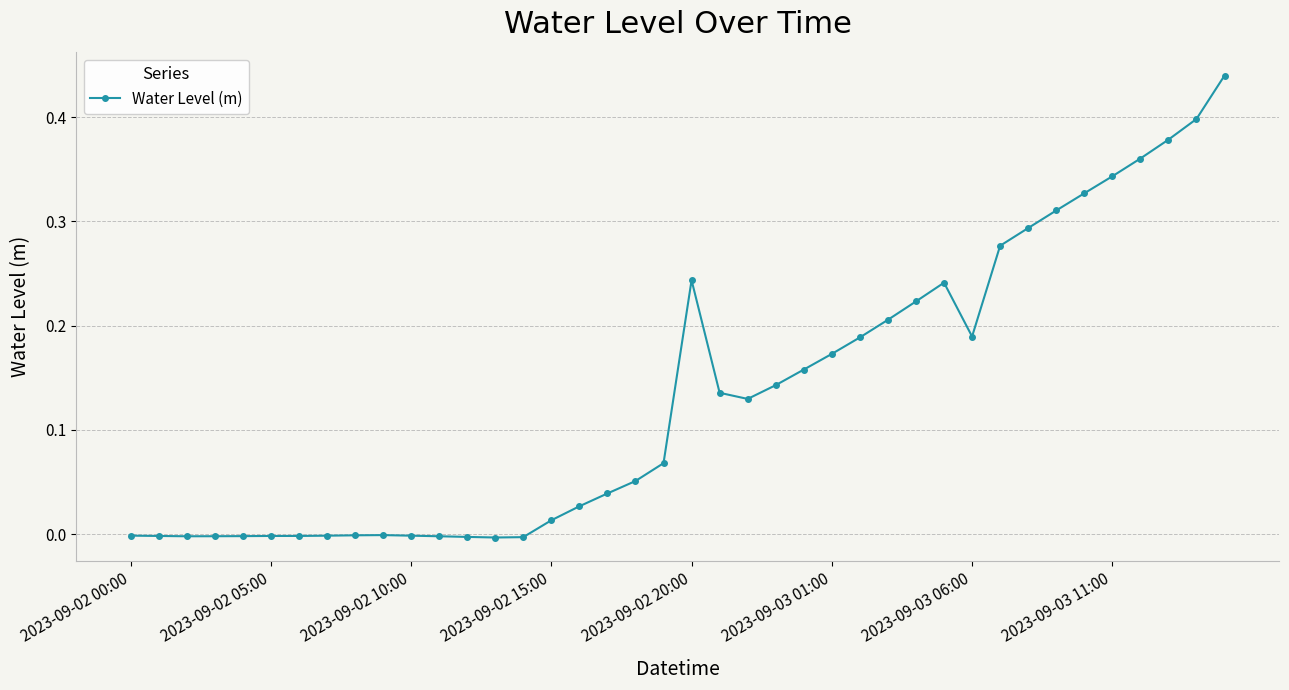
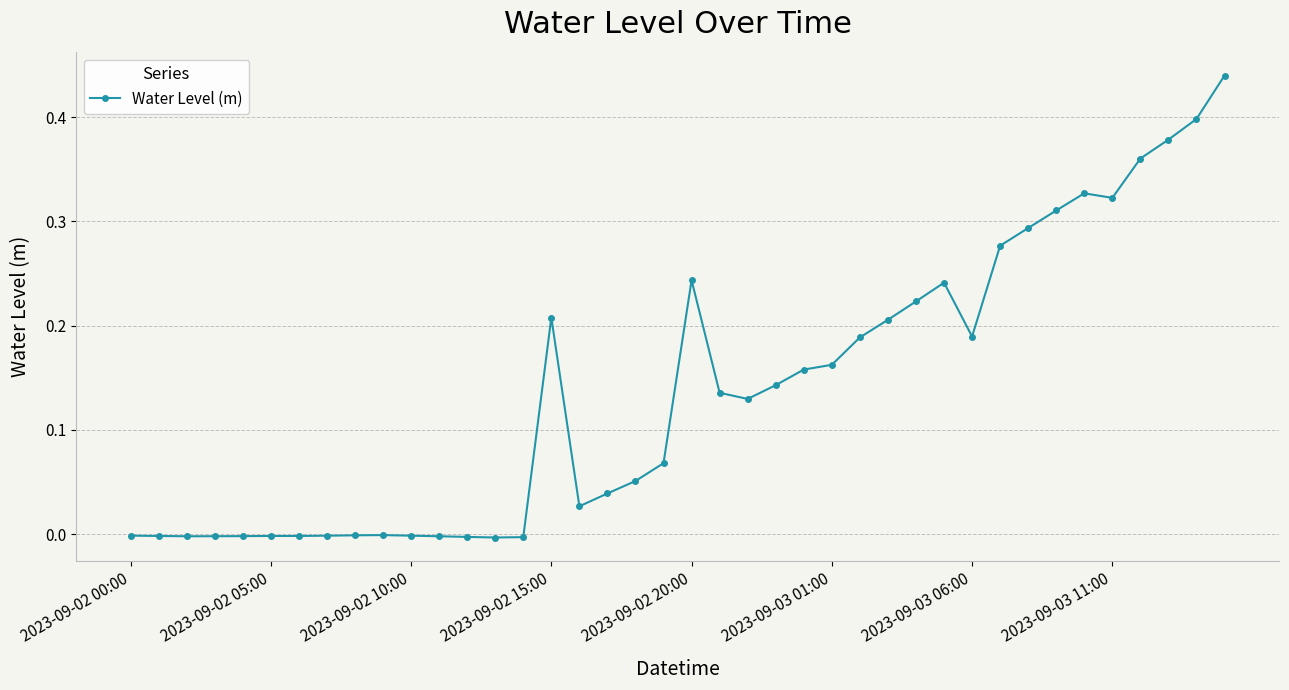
  {
    "2023-09-02 00:00": -0.001,
    "2023-09-02 05:00": -0.002,
    "2023-09-02 10:00": -0.002,
-   "2023-09-02 15:00": 0.013,
+   "2023-09-02 15:00": 0.208,
    "2023-09-02 20:00": 0.244,
-   "2023-09-03 01:00": 0.173,
+   "2023-09-03 01:00": 0.162,
    "2023-09-03 06:00": 0.190,
-   "2023-09-03 11:00": 0.343
+   "2023-09-03 11:00": 0.323
  }
